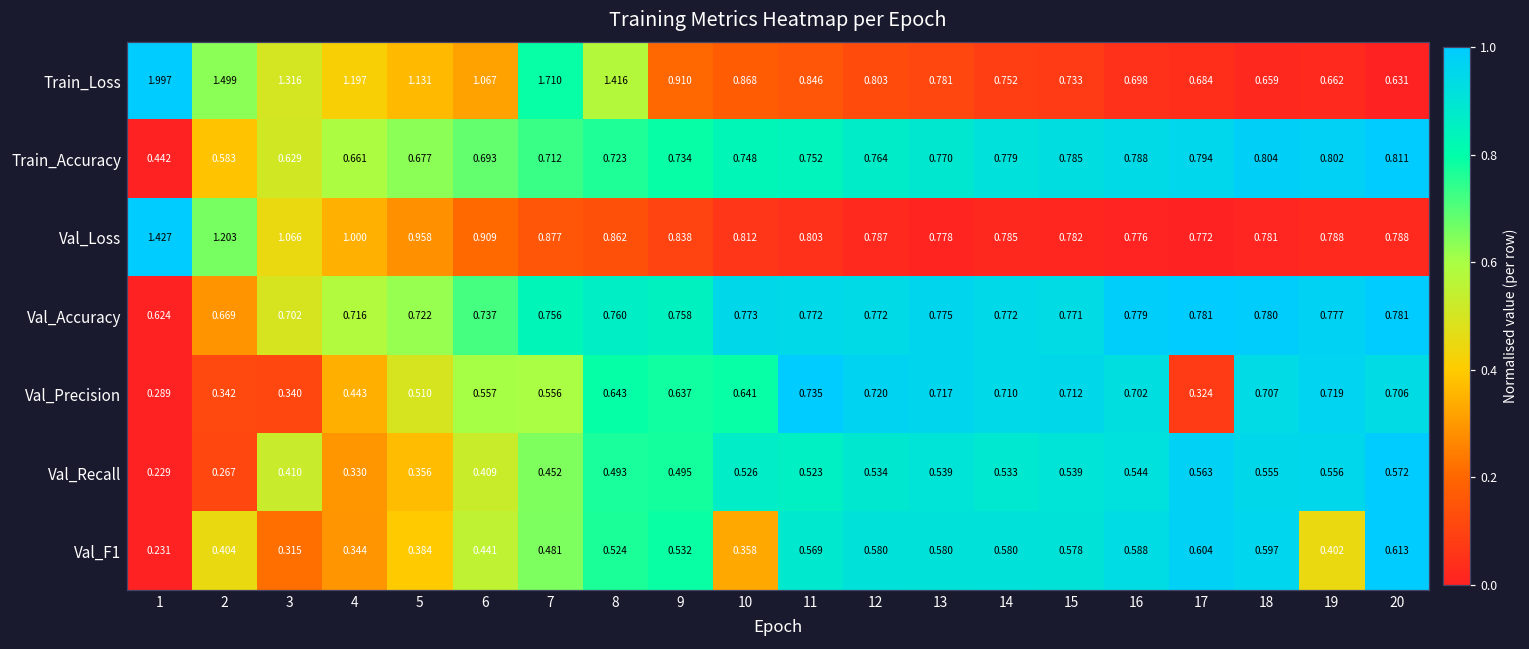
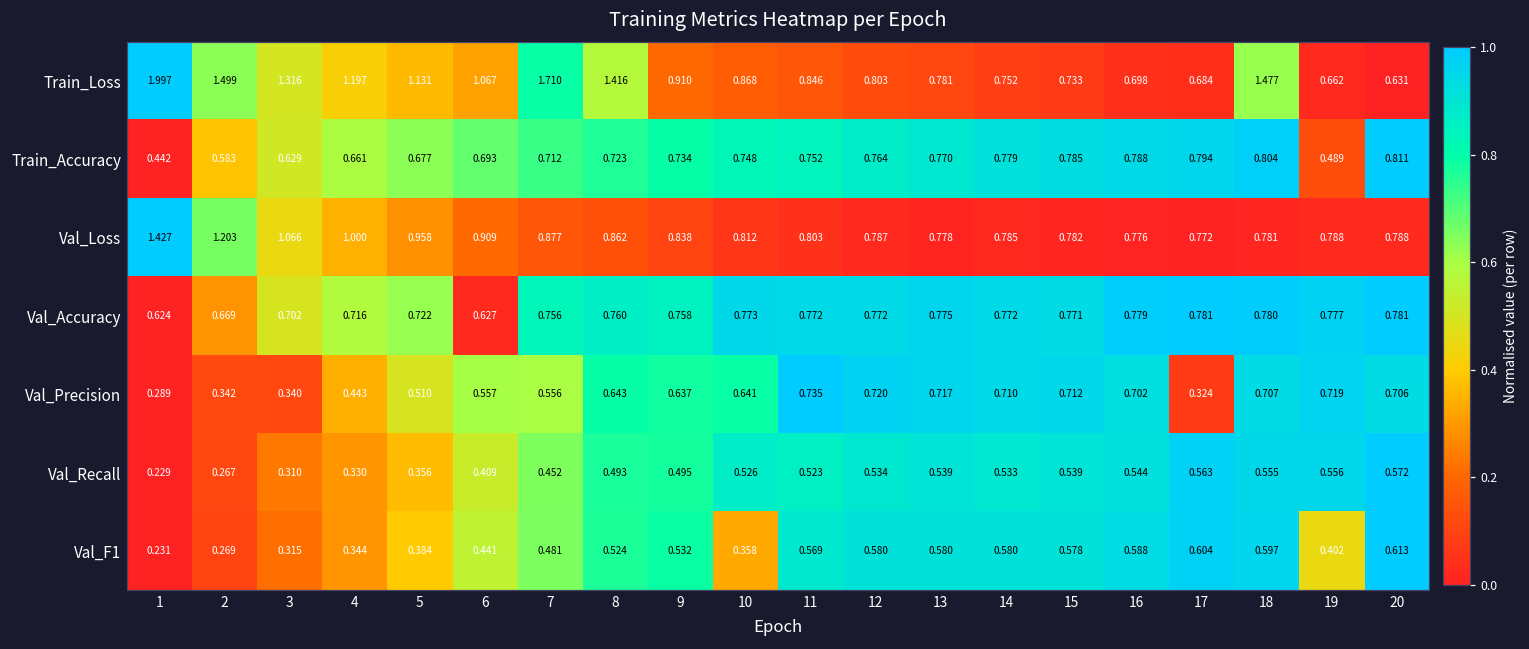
  {
    "Train_Loss": {
      "1": 1.997,
      "2": 1.499,
      "3": 1.316,
      "4": 1.197,
      "5": 1.131,
      "6": 1.067,
      "7": 1.710,
      "8": 1.416,
      "9": 0.910,
      "10": 0.868,
      "11": 0.846,
      "12": 0.803,
      "13": 0.781,
      "14": 0.752,
      "15": 0.733,
      "16": 0.698,
      "17": 0.684,
-     "18": 0.659,
+     "18": 1.477,
      "19": 0.662,
      "20": 0.631
    },
    "Train_Accuracy": {
      "1": 0.442,
      "2": 0.583,
      "3": 0.629,
      "4": 0.661,
      "5": 0.677,
      "6": 0.693,
      "7": 0.712,
      "8": 0.723,
      "9": 0.734,
      "10": 0.748,
      "11": 0.752,
      "12": 0.764,
      "13": 0.770,
      "14": 0.779,
      "15": 0.785,
      "16": 0.788,
      "17": 0.794,
      "18": 0.804,
-     "19": 0.802,
+     "19": 0.489,
      "20": 0.811
    },
    "Val_Loss": {
      "1": 1.427,
      "2": 1.203,
      "3": 1.066,
      "4": 1.000,
      "5": 0.958,
      "6": 0.909,
      "7": 0.877,
      "8": 0.862,
      "9": 0.838,
      "10": 0.812,
      "11": 0.803,
      "12": 0.787,
      "13": 0.778,
      "14": 0.785,
      "15": 0.782,
      "16": 0.776,
      "17": 0.772,
      "18": 0.781,
      "19": 0.788,
      "20": 0.788
    },
    "Val_Accuracy": {
      "1": 0.624,
      "2": 0.669,
      "3": 0.702,
      "4": 0.716,
      "5": 0.722,
-     "6": 0.737,
+     "6": 0.627,
      "7": 0.756,
      "8": 0.760,
      "9": 0.758,
      "10": 0.773,
      "11": 0.772,
      "12": 0.772,
      "13": 0.775,
      "14": 0.772,
      "15": 0.771,
      "16": 0.779,
      "17": 0.781,
      "18": 0.780,
      "19": 0.777,
      "20": 0.781
    },
    "Val_Precision": {
      "1": 0.289,
      "2": 0.342,
      "3": 0.340,
      "4": 0.443,
      "5": 0.510,
      "6": 0.557,
      "7": 0.556,
      "8": 0.643,
      "9": 0.637,
      "10": 0.641,
      "11": 0.735,
      "12": 0.720,
      "13": 0.717,
      "14": 0.710,
      "15": 0.712,
      "16": 0.702,
      "17": 0.324,
      "18": 0.707,
      "19": 0.719,
      "20": 0.706
    },
    "Val_Recall": {
      "1": 0.229,
      "2": 0.267,
-     "3": 0.410,
+     "3": 0.310,
      "4": 0.330,
      "5": 0.356,
      "6": 0.409,
      "7": 0.452,
      "8": 0.493,
      "9": 0.495,
      "10": 0.526,
      "11": 0.523,
      "12": 0.534,
      "13": 0.539,
      "14": 0.533,
      "15": 0.539,
      "16": 0.544,
      "17": 0.563,
      "18": 0.555,
      "19": 0.556,
      "20": 0.572
    },
    "Val_F1": {
      "1": 0.231,
-     "2": 0.404,
+     "2": 0.269,
      "3": 0.315,
      "4": 0.344,
      "5": 0.384,
      "6": 0.441,
      "7": 0.481,
      "8": 0.524,
      "9": 0.532,
      "10": 0.358,
      "11": 0.569,
      "12": 0.580,
      "13": 0.580,
      "14": 0.580,
      "15": 0.578,
      "16": 0.588,
      "17": 0.604,
      "18": 0.597,
      "19": 0.402,
      "20": 0.613
    }
  }
